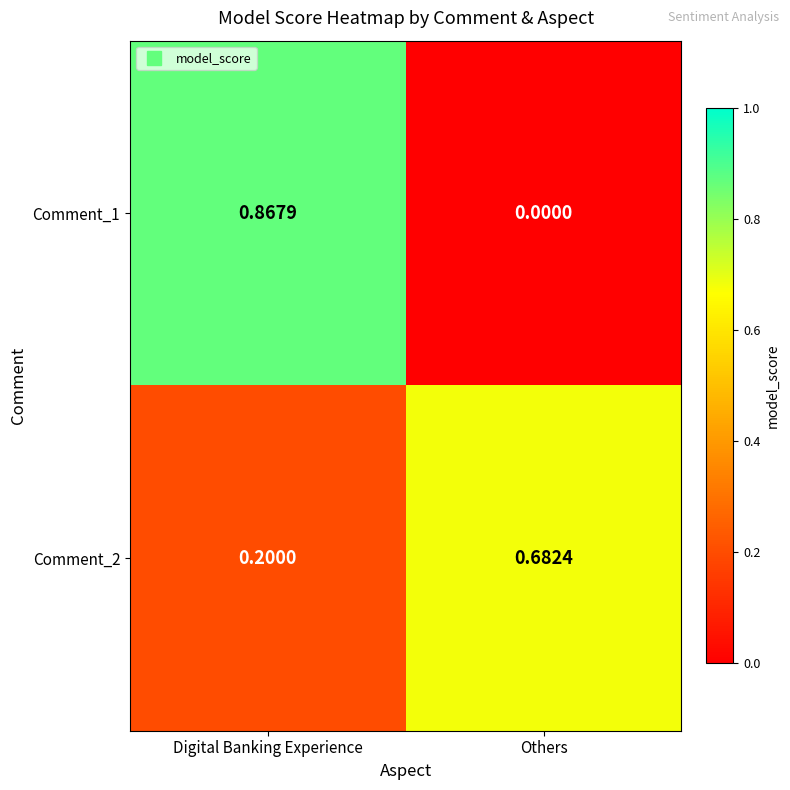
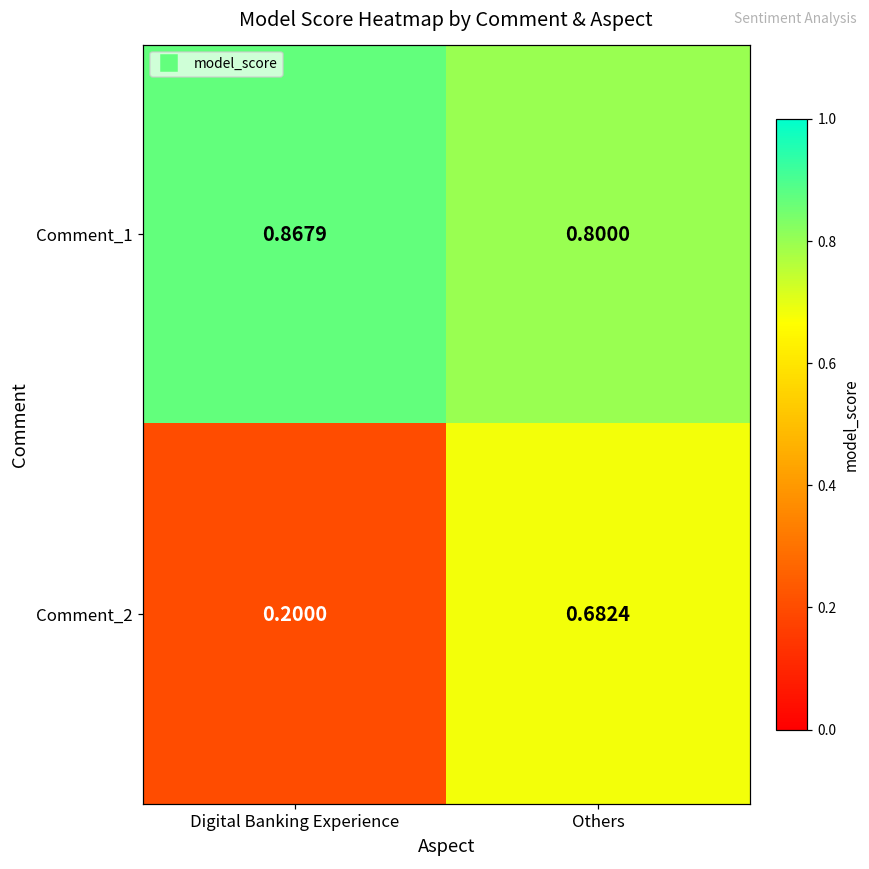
  {
    "Comment_1": {
      "Digital Banking Experience": 0.8679,
-     "Others": 0.0000
+     "Others": 0.8000
    },
    "Comment_2": {
      "Digital Banking Experience": 0.2000,
      "Others": 0.6824
    }
  }
